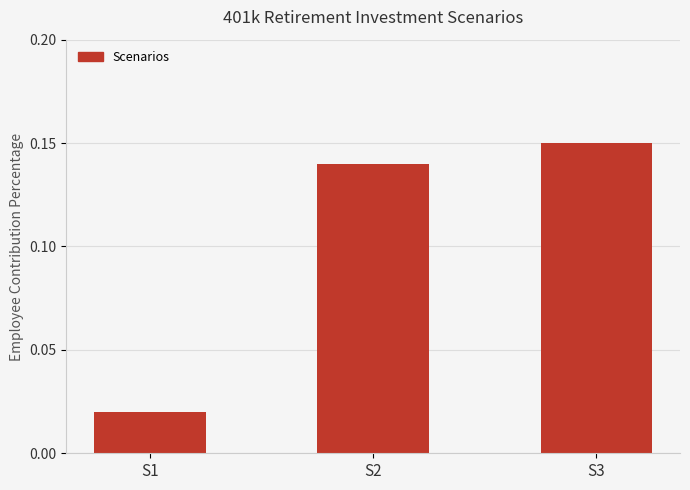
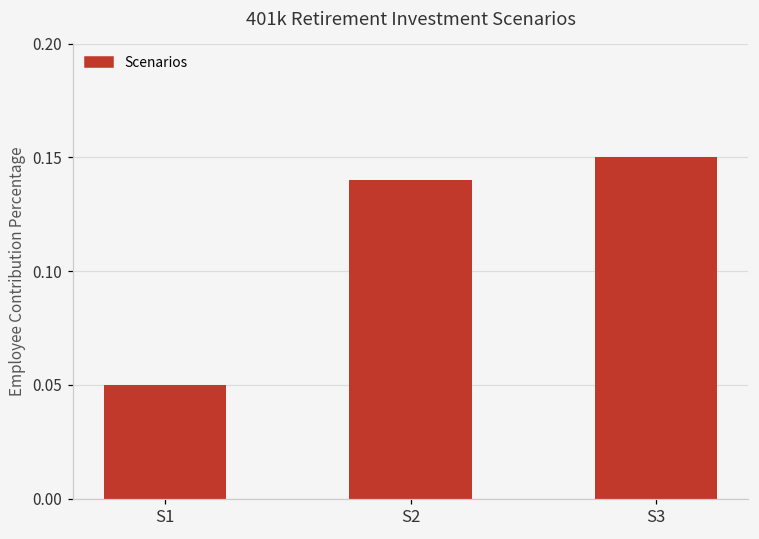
  {
-   "S1": 0.02,
+   "S1": 0.05,
    "S2": 0.14,
    "S3": 0.15
  }
